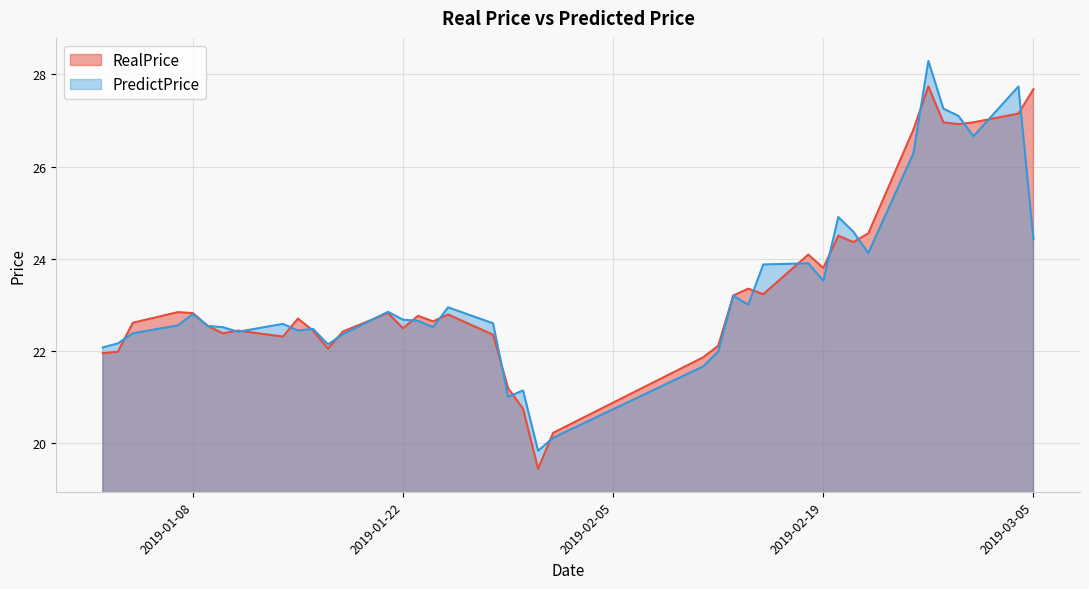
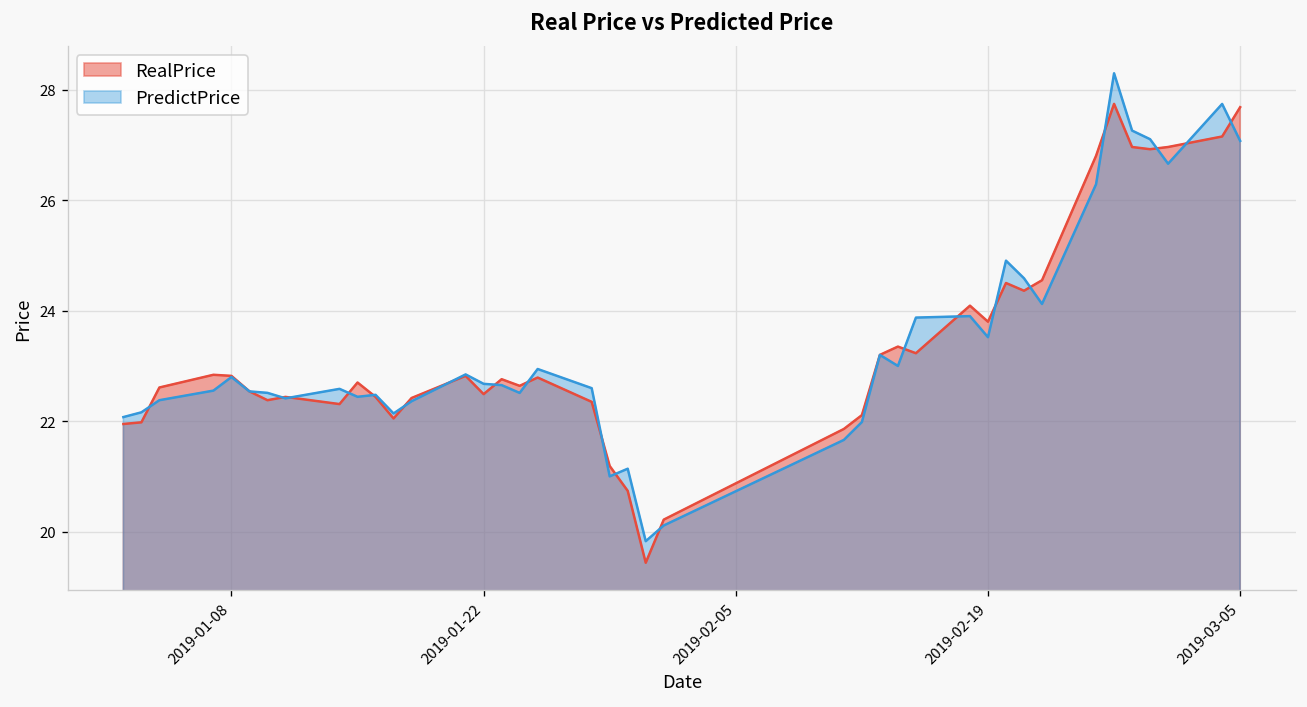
  {
    "RealPrice": {
      "2019-01-22": 22.5,
      "2019-02-19": 23.8,
      "2019-03-05": 27.7
    },
    "PredictPrice": {
      "2019-01-22": 22.7,
      "2019-02-19": 23.5,
-     "2019-03-05": 24.4
+     "2019-03-05": 27.1
    }
  }
